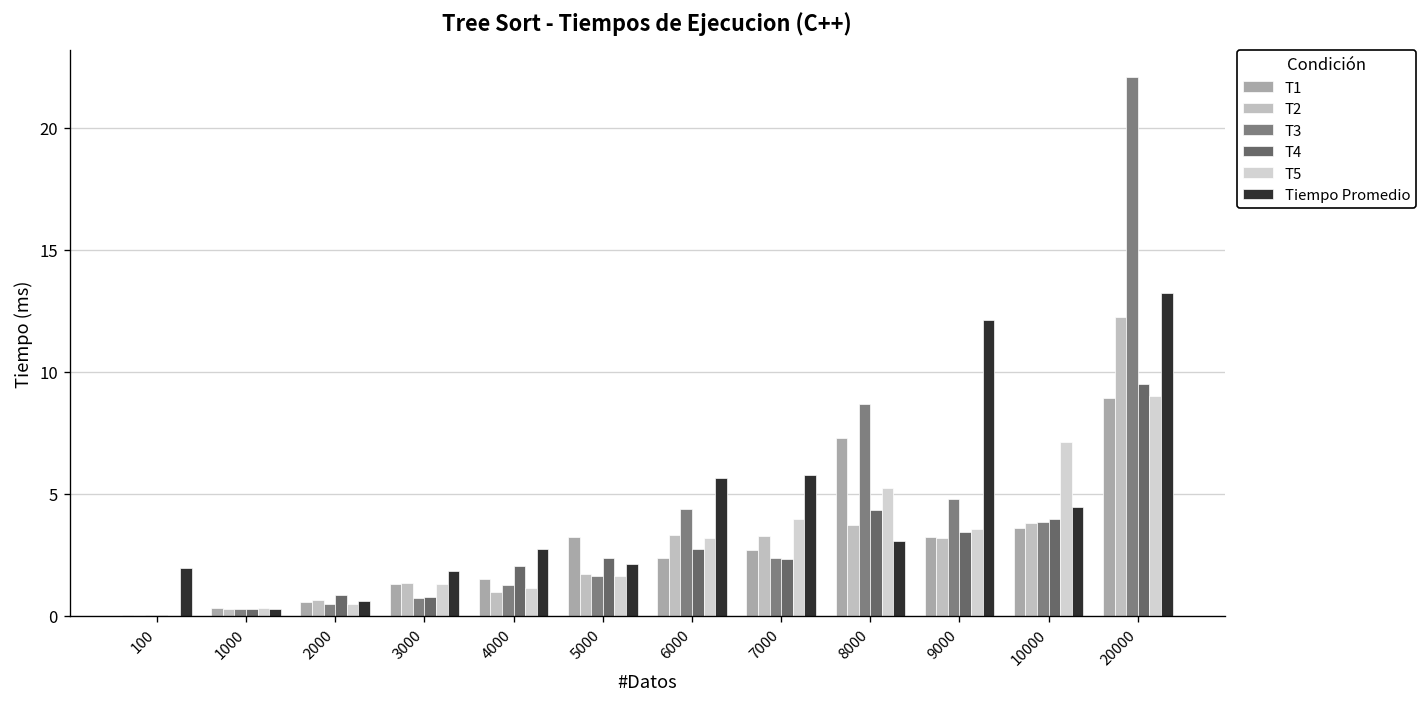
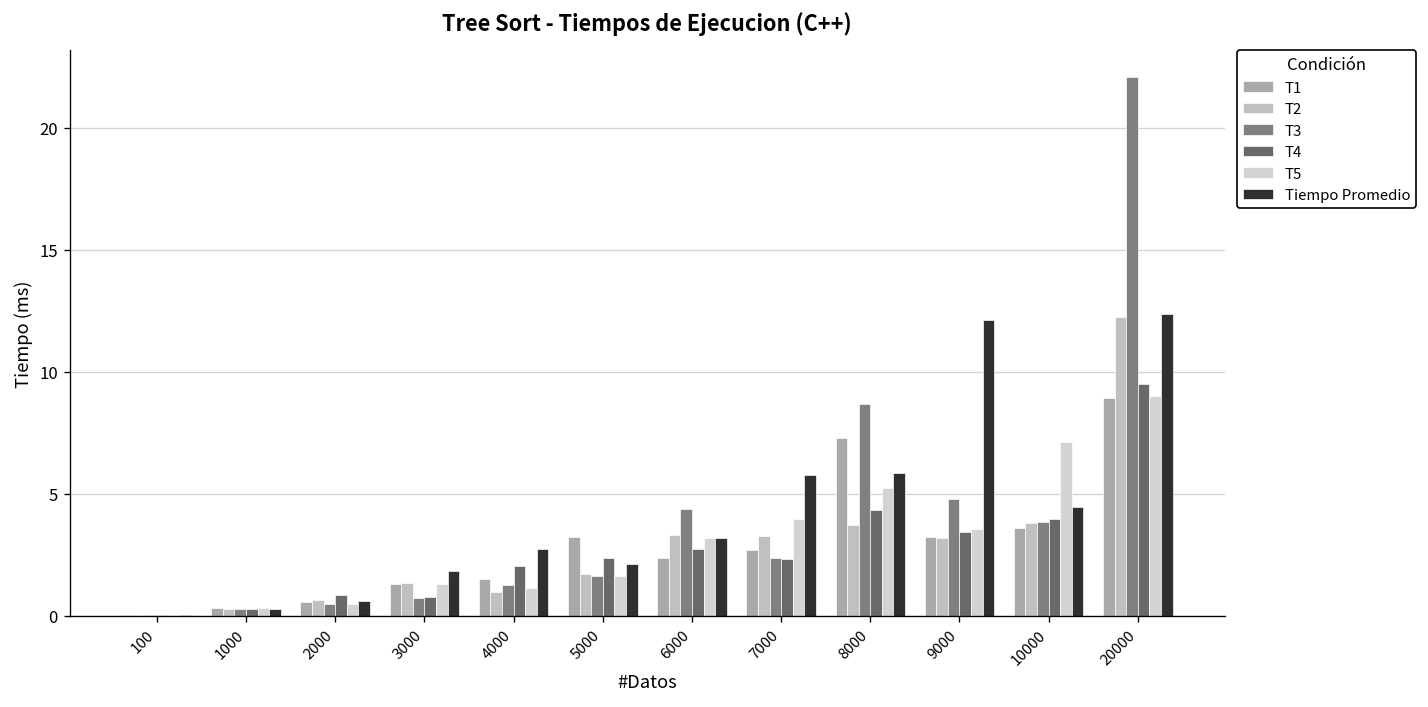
  {
    "Tiempo Promedio": {
-     "100": 1.9,
+     "100": 0.0,
      "1000": 0.3,
      "2000": 0.6,
      "3000": 1.8,
      "4000": 2.7,
      "5000": 2.1,
-     "6000": 5.6,
+     "6000": 3.2,
      "7000": 5.8,
-     "8000": 3.0,
+     "8000": 5.8,
      "9000": 12.1,
      "10000": 4.5,
-     "20000": 13.2
+     "20000": 12.4
    }
  }
